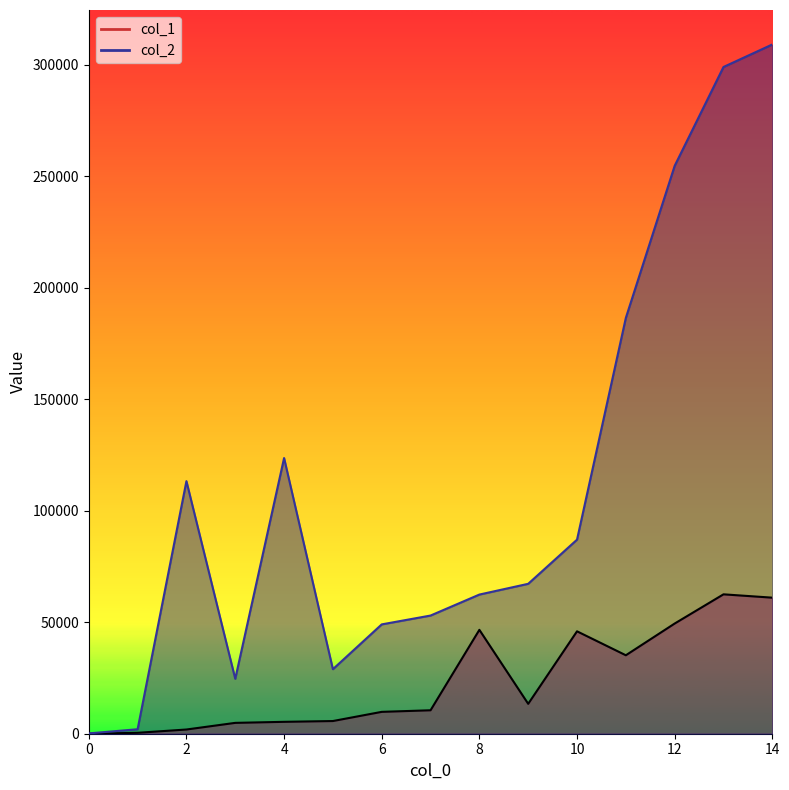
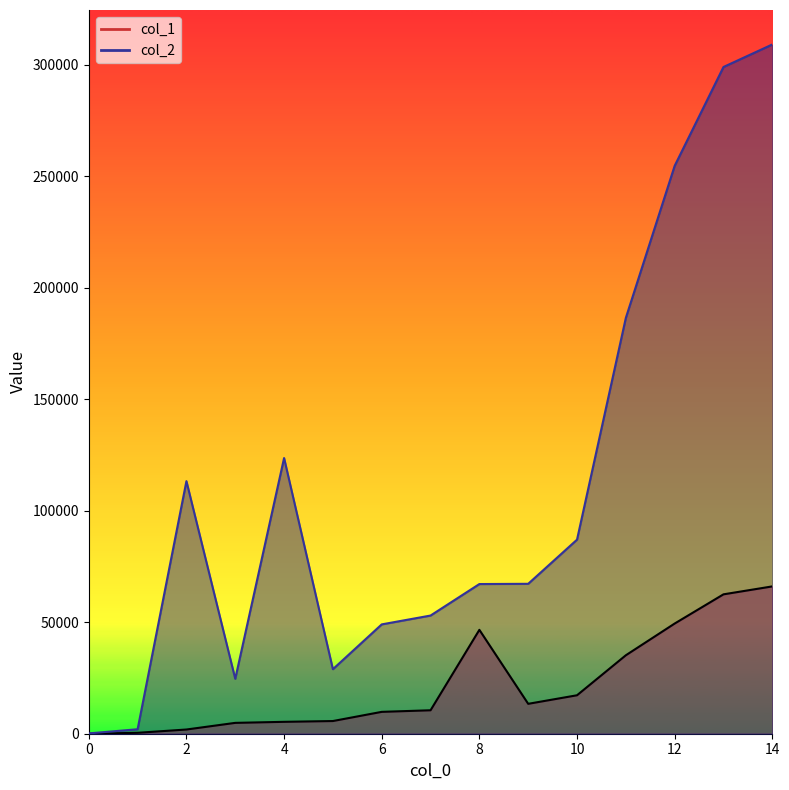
  {
    "col_1": {
      "2": 2000,
      "4": 5000,
      "6": 10000,
      "8": 47000,
-     "10": 46000,
+     "10": 17000,
      "12": 49000,
-     "14": 61000
+     "14": 66000
    },
    "col_2": {
      "2": 113000,
      "4": 124000,
      "6": 49000,
-     "8": 62000,
+     "8": 67000,
      "10": 87000,
      "12": 255000,
      "14": 309000
    }
  }
